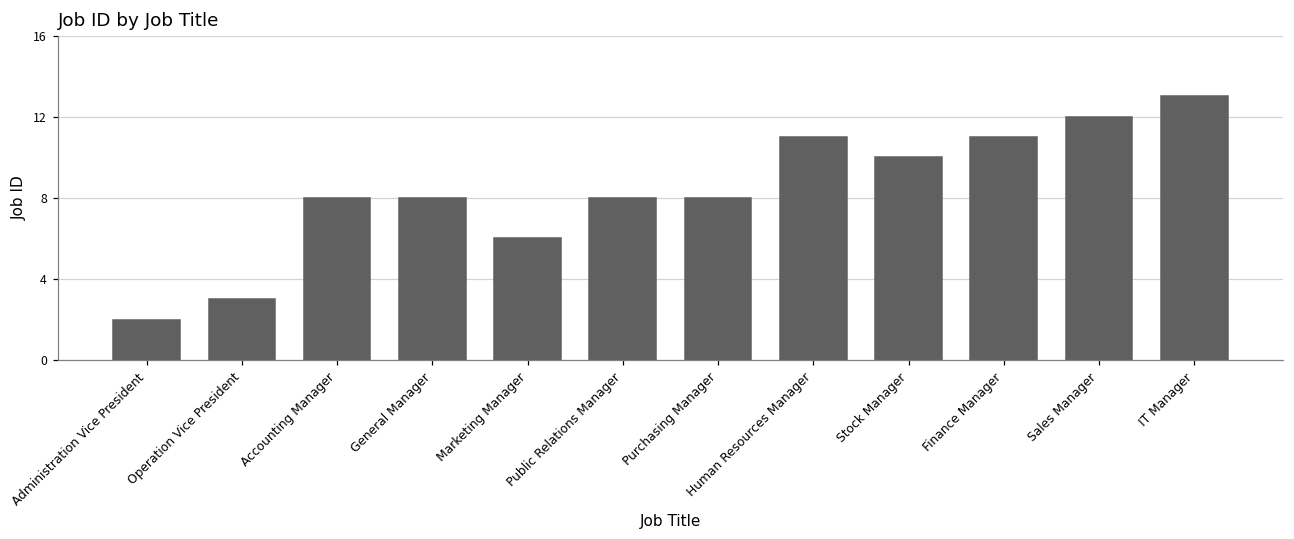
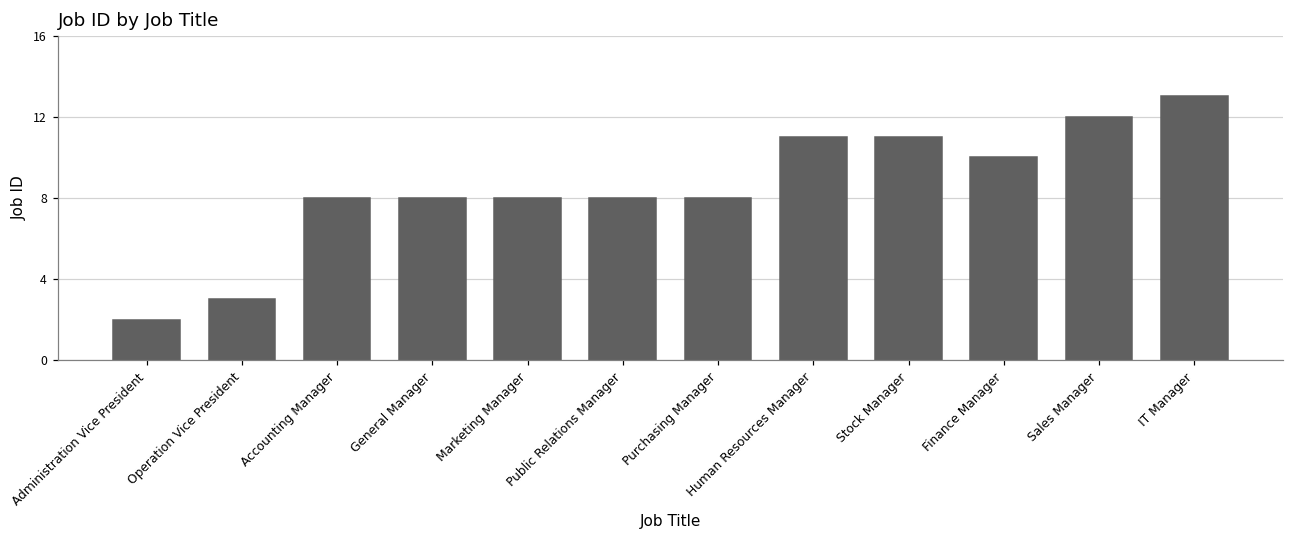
  {
    "Administration Vice President": 2,
    "Operation Vice President": 3,
    "Accounting Manager": 8,
    "General Manager": 8,
-   "Marketing Manager": 6,
+   "Marketing Manager": 8,
    "Public Relations Manager": 8,
    "Purchasing Manager": 8,
    "Human Resources Manager": 11,
-   "Stock Manager": 10,
-   "Finance Manager": 11,
+   "Stock Manager": 11,
+   "Finance Manager": 10,
    "Sales Manager": 12,
    "IT Manager": 13
  }
